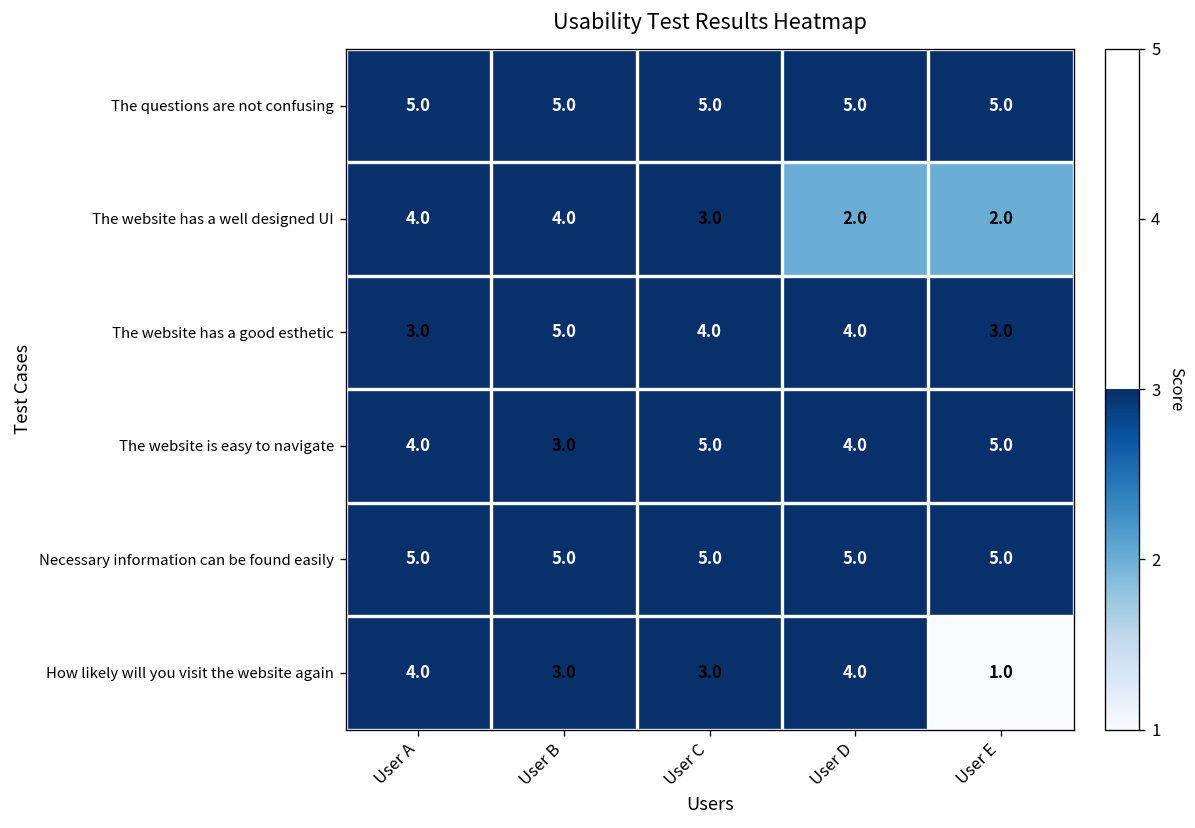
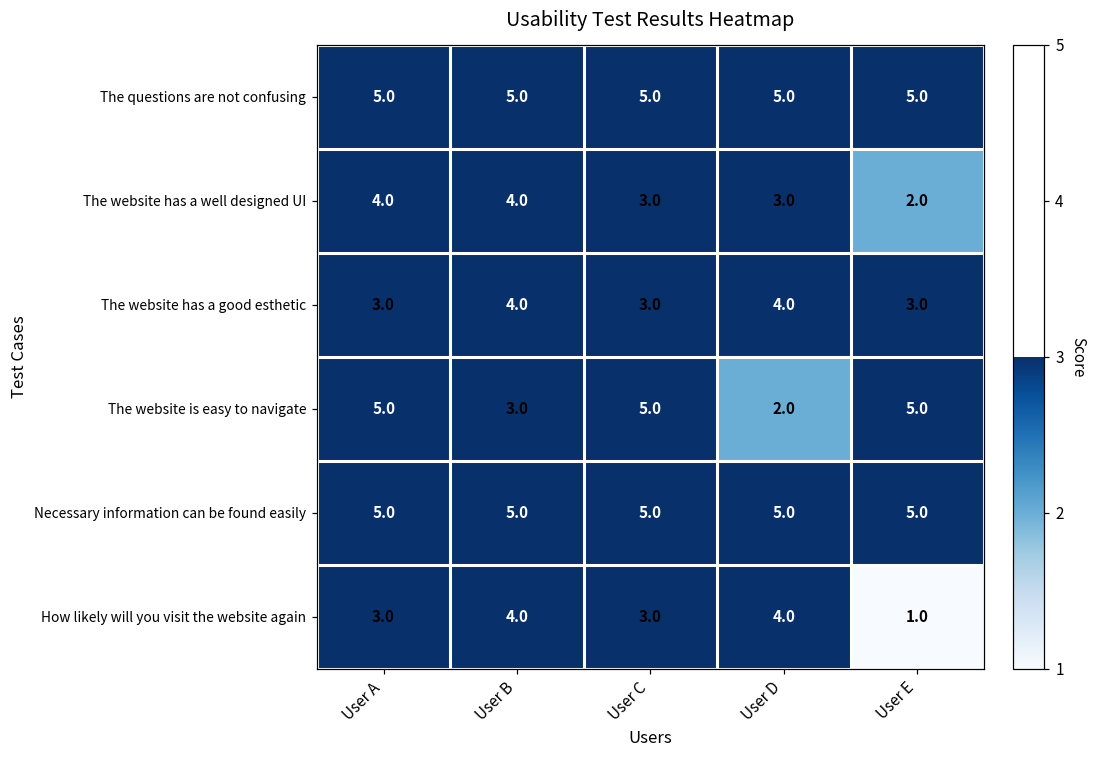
  {
    "The questions are not confusing": {
      "User A": 5.0,
      "User B": 5.0,
      "User C": 5.0,
      "User D": 5.0,
      "User E": 5.0
    },
    "The website has a well designed UI": {
      "User A": 4.0,
      "User B": 4.0,
      "User C": 3.0,
-     "User D": 2.0,
+     "User D": 3.0,
      "User E": 2.0
    },
    "The website has a good esthetic": {
      "User A": 3.0,
-     "User B": 5.0,
-     "User C": 4.0,
+     "User B": 4.0,
+     "User C": 3.0,
      "User D": 4.0,
      "User E": 3.0
    },
    "The website is easy to navigate": {
-     "User A": 4.0,
+     "User A": 5.0,
      "User B": 3.0,
      "User C": 5.0,
-     "User D": 4.0,
+     "User D": 2.0,
      "User E": 5.0
    },
    "Necessary information can be found easily": {
      "User A": 5.0,
      "User B": 5.0,
      "User C": 5.0,
      "User D": 5.0,
      "User E": 5.0
    },
    "How likely will you visit the website again": {
-     "User A": 4.0,
-     "User B": 3.0,
+     "User A": 3.0,
+     "User B": 4.0,
      "User C": 3.0,
      "User D": 4.0,
      "User E": 1.0
    }
  }
